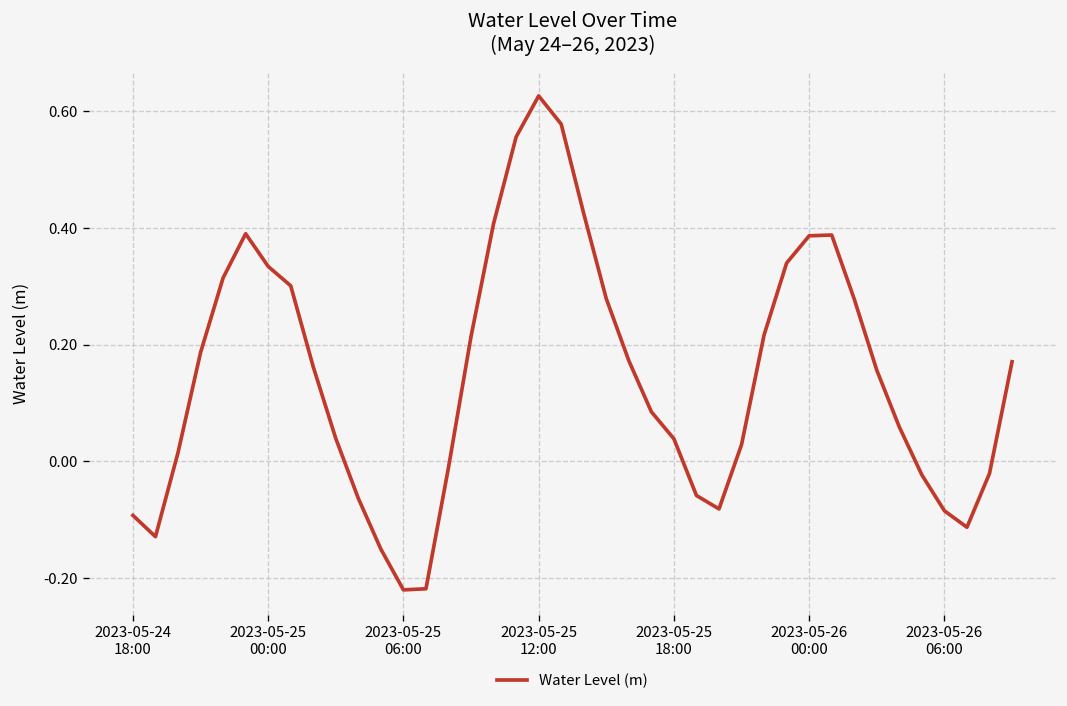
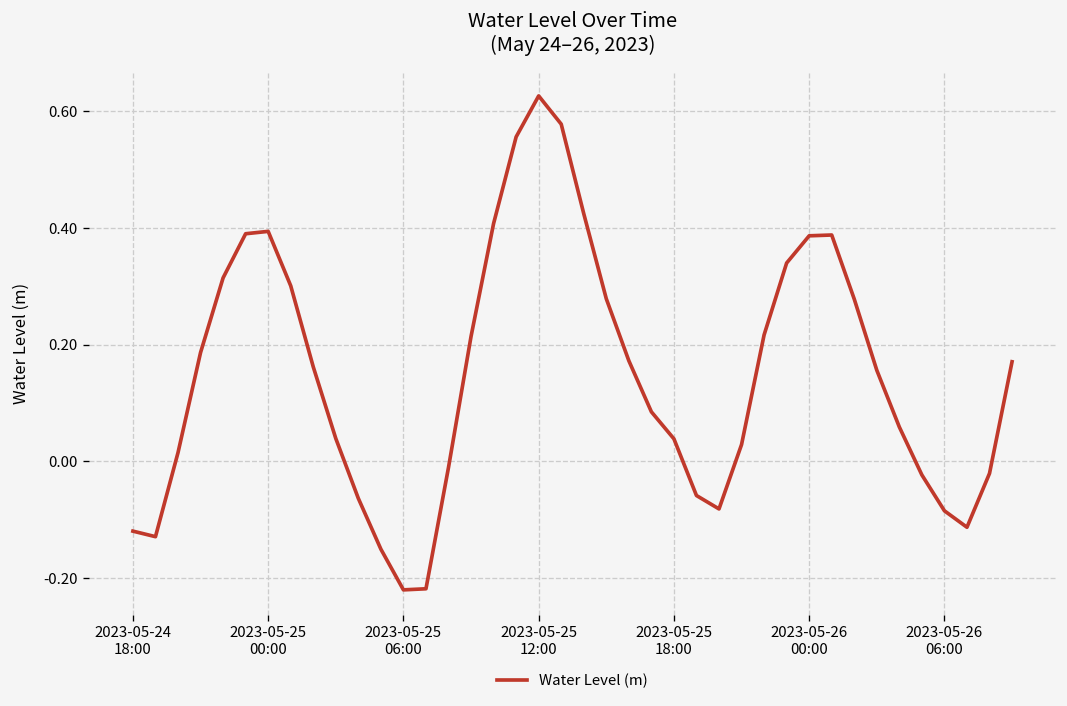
  {
-   "2023-05-24 18:00": -0.09,
-   "2023-05-25 00:00": 0.33,
+   "2023-05-24 18:00": -0.12,
+   "2023-05-25 00:00": 0.39,
    "2023-05-25 06:00": -0.22,
    "2023-05-25 12:00": 0.63,
    "2023-05-25 18:00": 0.04,
    "2023-05-26 00:00": 0.39,
    "2023-05-26 06:00": -0.08
  }
